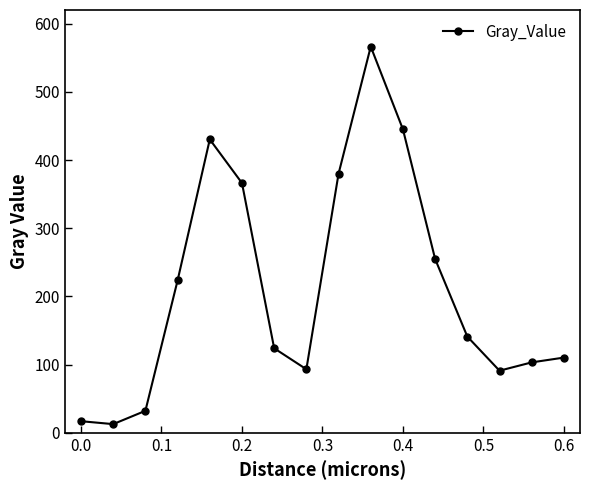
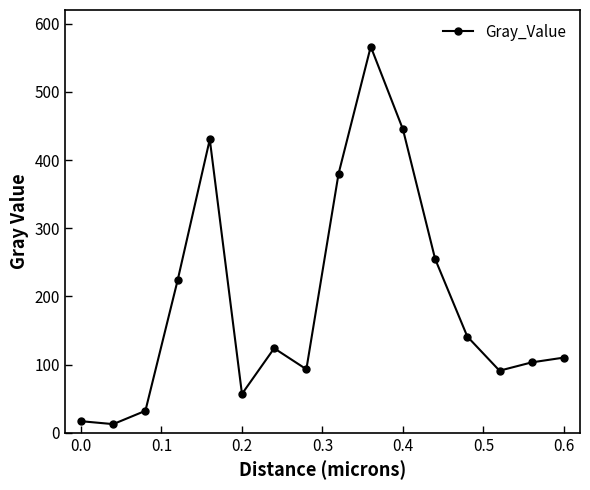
  {
    "0.0": 20,
-   "0.2": 370,
+   "0.2": 60,
    "0.4": 440,
    "0.6": 110
  }
